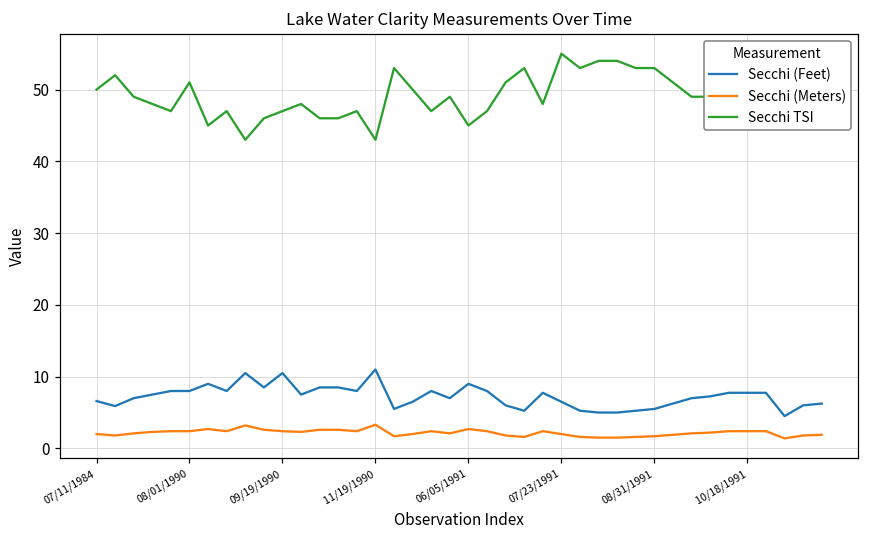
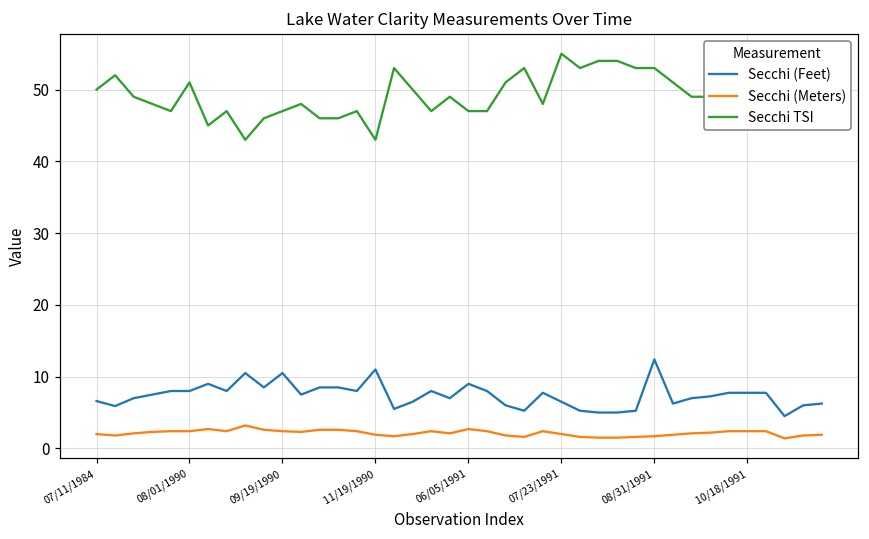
  {
    "Secchi (Feet)": {
      "07/11/1984": 7,
      "08/01/1990": 8,
      "09/19/1990": 11,
      "11/19/1990": 11,
      "06/05/1991": 9,
      "07/23/1991": 7,
-     "08/31/1991": 6,
+     "08/31/1991": 12,
      "10/18/1991": 8
    },
    "Secchi (Meters)": {
      "07/11/1984": 2,
      "08/01/1990": 2,
      "09/19/1990": 2,
-     "11/19/1990": 3,
+     "11/19/1990": 2,
      "06/05/1991": 3,
      "07/23/1991": 2,
      "08/31/1991": 2,
      "10/18/1991": 2
    },
    "Secchi TSI": {
      "07/11/1984": 50,
      "08/01/1990": 51,
      "09/19/1990": 47,
      "11/19/1990": 43,
-     "06/05/1991": 45,
+     "06/05/1991": 47,
      "07/23/1991": 55,
      "08/31/1991": 53
    }
  }
